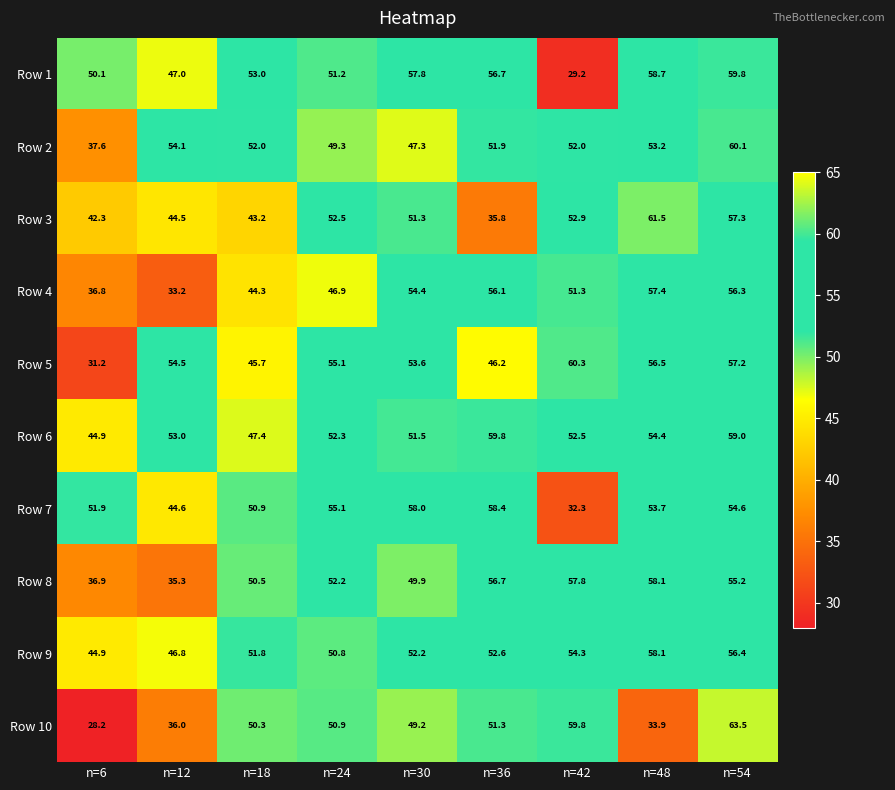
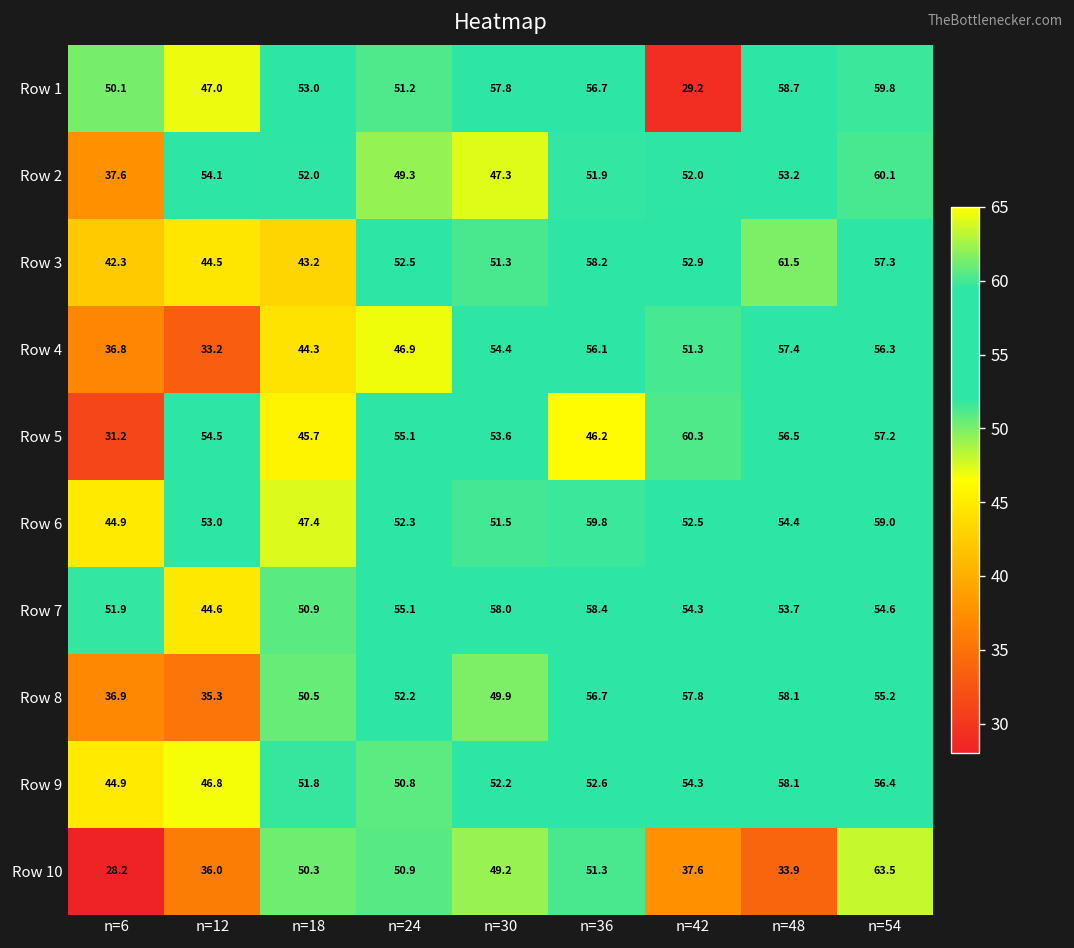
  {
    "Row 1": {
      "n=6": 50.1,
      "n=12": 47.0,
      "n=18": 53.0,
      "n=24": 51.2,
      "n=30": 57.8,
      "n=36": 56.7,
      "n=42": 29.2,
      "n=48": 58.7,
      "n=54": 59.8
    },
    "Row 2": {
      "n=6": 37.6,
      "n=12": 54.1,
      "n=18": 52.0,
      "n=24": 49.3,
      "n=30": 47.3,
      "n=36": 51.9,
      "n=42": 52.0,
      "n=48": 53.2,
      "n=54": 60.1
    },
    "Row 3": {
      "n=6": 42.3,
      "n=12": 44.5,
      "n=18": 43.2,
      "n=24": 52.5,
      "n=30": 51.3,
-     "n=36": 35.8,
+     "n=36": 58.2,
      "n=42": 52.9,
      "n=48": 61.5,
      "n=54": 57.3
    },
    "Row 4": {
      "n=6": 36.8,
      "n=12": 33.2,
      "n=18": 44.3,
      "n=24": 46.9,
      "n=30": 54.4,
      "n=36": 56.1,
      "n=42": 51.3,
      "n=48": 57.4,
      "n=54": 56.3
    },
    "Row 5": {
      "n=6": 31.2,
      "n=12": 54.5,
      "n=18": 45.7,
      "n=24": 55.1,
      "n=30": 53.6,
      "n=36": 46.2,
      "n=42": 60.3,
      "n=48": 56.5,
      "n=54": 57.2
    },
    "Row 6": {
      "n=6": 44.9,
      "n=12": 53.0,
      "n=18": 47.4,
      "n=24": 52.3,
      "n=30": 51.5,
      "n=36": 59.8,
      "n=42": 52.5,
      "n=48": 54.4,
      "n=54": 59.0
    },
    "Row 7": {
      "n=6": 51.9,
      "n=12": 44.6,
      "n=18": 50.9,
      "n=24": 55.1,
      "n=30": 58.0,
      "n=36": 58.4,
-     "n=42": 32.3,
+     "n=42": 54.3,
      "n=48": 53.7,
      "n=54": 54.6
    },
    "Row 8": {
      "n=6": 36.9,
      "n=12": 35.3,
      "n=18": 50.5,
      "n=24": 52.2,
      "n=30": 49.9,
      "n=36": 56.7,
      "n=42": 57.8,
      "n=48": 58.1,
      "n=54": 55.2
    },
    "Row 9": {
      "n=6": 44.9,
      "n=12": 46.8,
      "n=18": 51.8,
      "n=24": 50.8,
      "n=30": 52.2,
      "n=36": 52.6,
      "n=42": 54.3,
      "n=48": 58.1,
      "n=54": 56.4
    },
    "Row 10": {
      "n=6": 28.2,
      "n=12": 36.0,
      "n=18": 50.3,
      "n=24": 50.9,
      "n=30": 49.2,
      "n=36": 51.3,
-     "n=42": 59.8,
+     "n=42": 37.6,
      "n=48": 33.9,
      "n=54": 63.5
    }
  }
